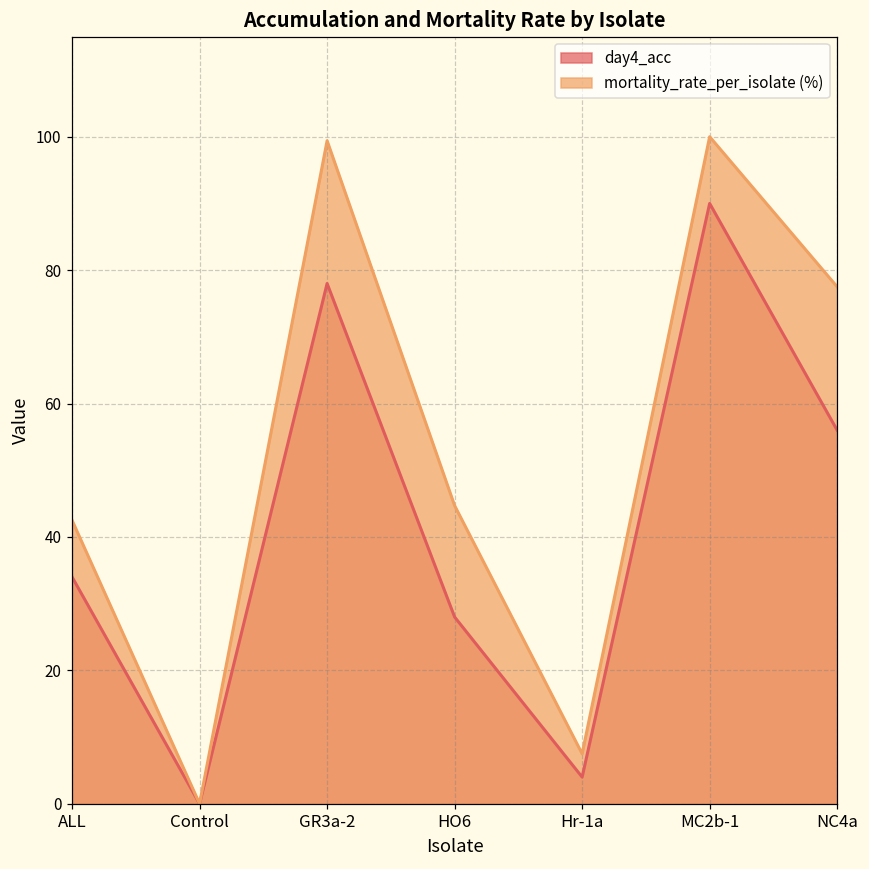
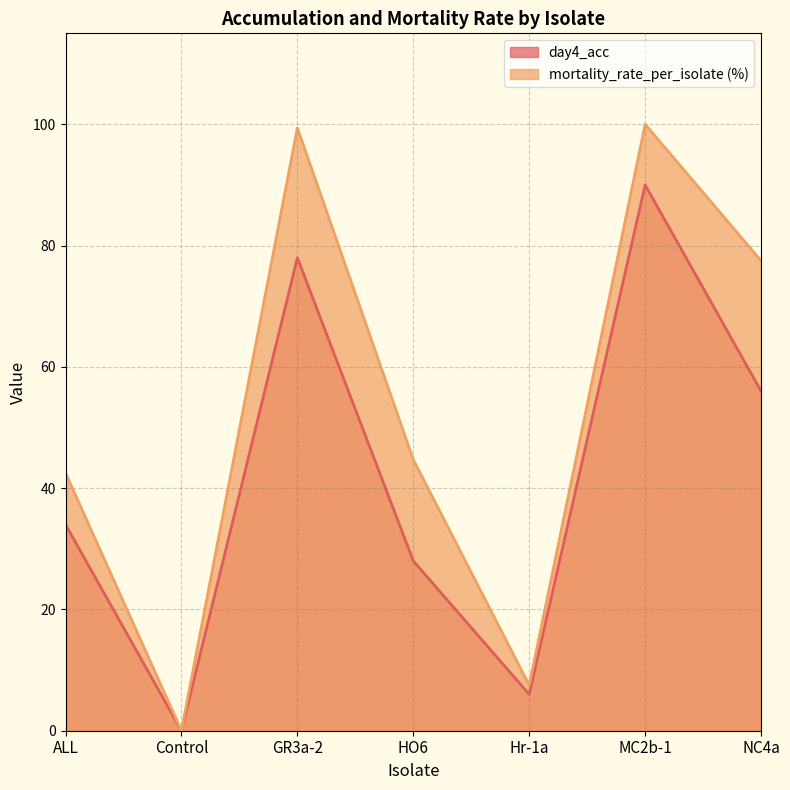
  {
    "day4_acc": {
      "ALL": 34,
      "GR3a-2": 78,
      "HO6": 28,
-     "Hr-1a": 4,
+     "Hr-1a": 6,
      "MC2b-1": 90,
      "NC4a": 56
    },
    "mortality_rate_per_isolate (%)": {
      "ALL": 43,
      "GR3a-2": 99,
      "HO6": 45,
      "Hr-1a": 8,
      "MC2b-1": 100,
      "NC4a": 78
    }
  }
